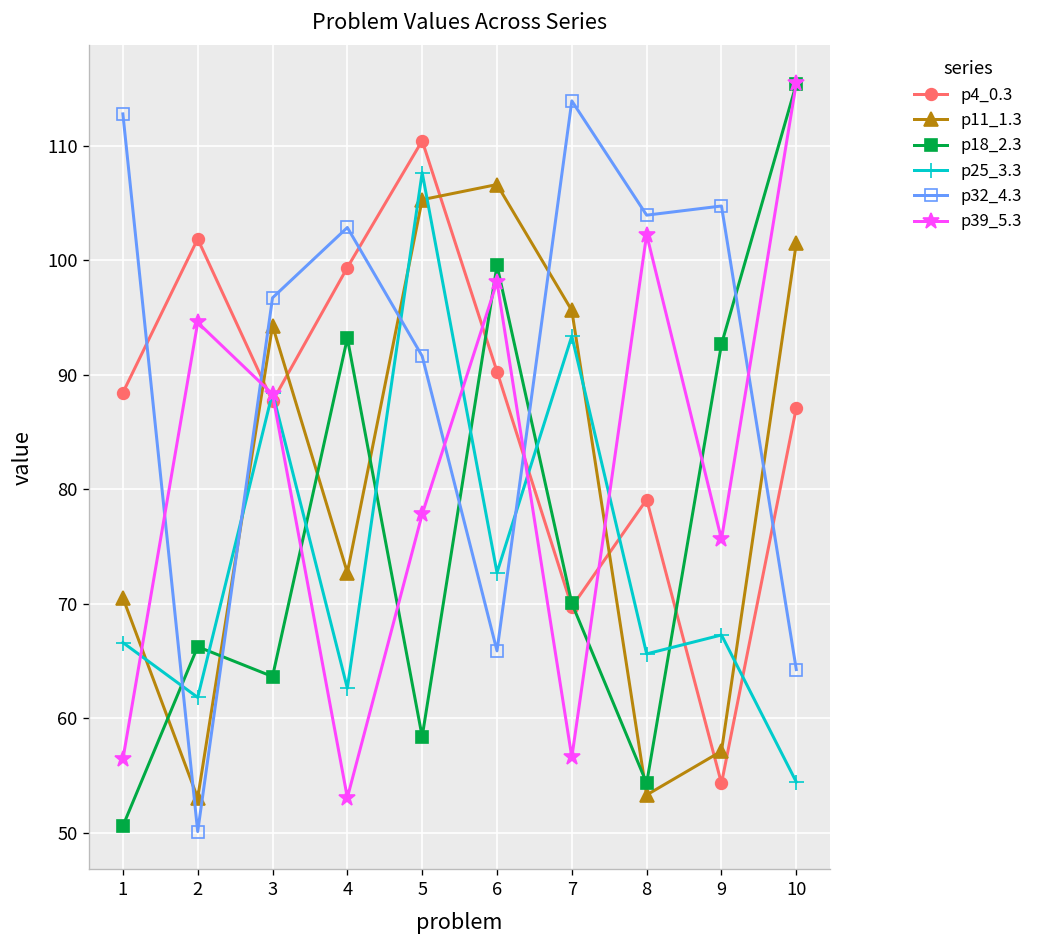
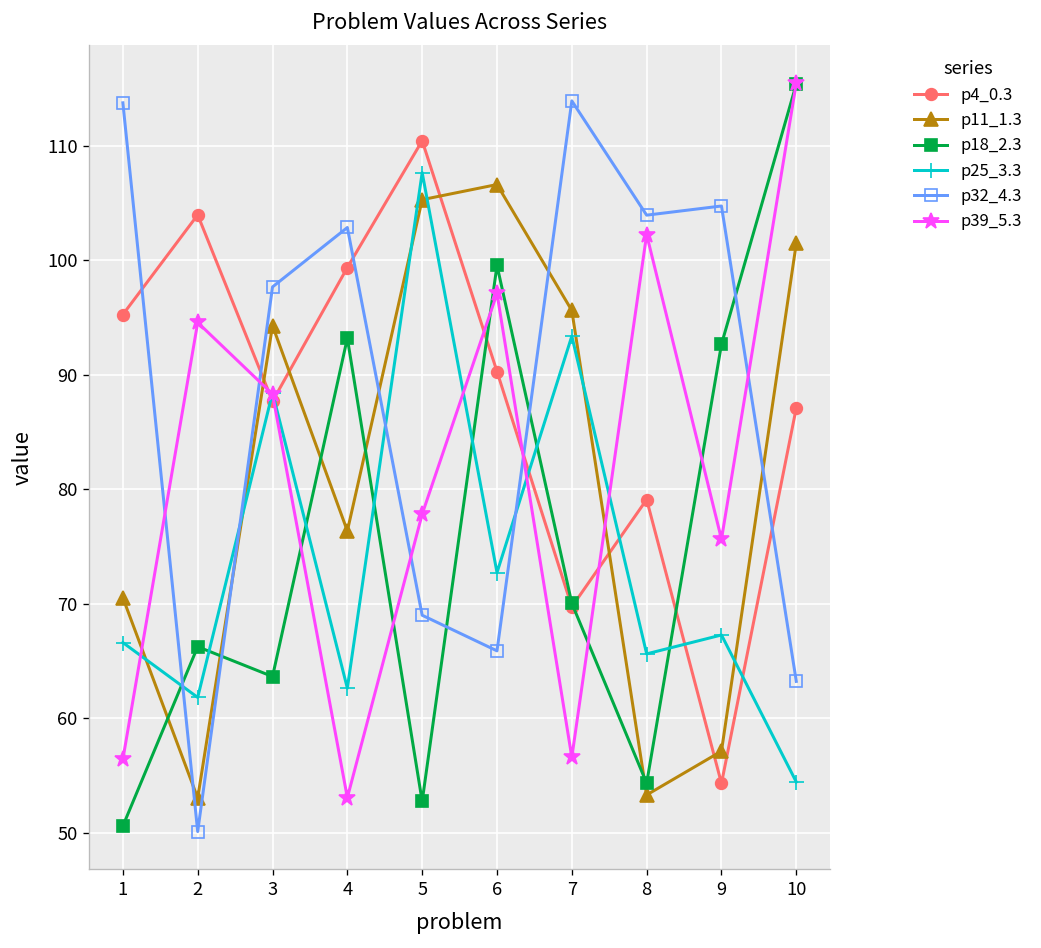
  {
    "p4_0.3": {
-     "1": 88,
-     "2": 102,
+     "1": 95,
+     "2": 104,
      "3": 88,
      "4": 99,
      "5": 110,
      "6": 90,
      "7": 70,
      "8": 79,
      "9": 54,
      "10": 87
    },
    "p11_1.3": {
      "1": 71,
      "2": 53,
      "3": 94,
-     "4": 73,
+     "4": 76,
      "5": 105,
      "6": 107,
      "7": 96,
      "8": 53,
      "9": 57,
      "10": 101
    },
    "p18_2.3": {
      "1": 51,
      "2": 66,
      "3": 64,
      "4": 93,
-     "5": 58,
+     "5": 53,
      "6": 100,
      "7": 70,
      "8": 54,
      "9": 93
    },
    "p25_3.3": {
      "1": 67,
      "2": 62,
      "4": 63,
      "5": 108,
      "6": 73,
      "7": 93,
      "8": 66,
      "9": 67,
      "10": 54
    },
    "p32_4.3": {
-     "1": 113,
+     "1": 114,
      "2": 50,
-     "3": 97,
+     "3": 98,
      "4": 103,
-     "5": 92,
+     "5": 69,
      "6": 66,
      "7": 114,
      "8": 104,
      "9": 105,
-     "10": 64
+     "10": 63
    },
    "p39_5.3": {
      "1": 56,
      "2": 95,
      "4": 53,
      "5": 78,
-     "6": 98,
+     "6": 97,
      "7": 57,
      "8": 102,
      "9": 76
    }
  }
